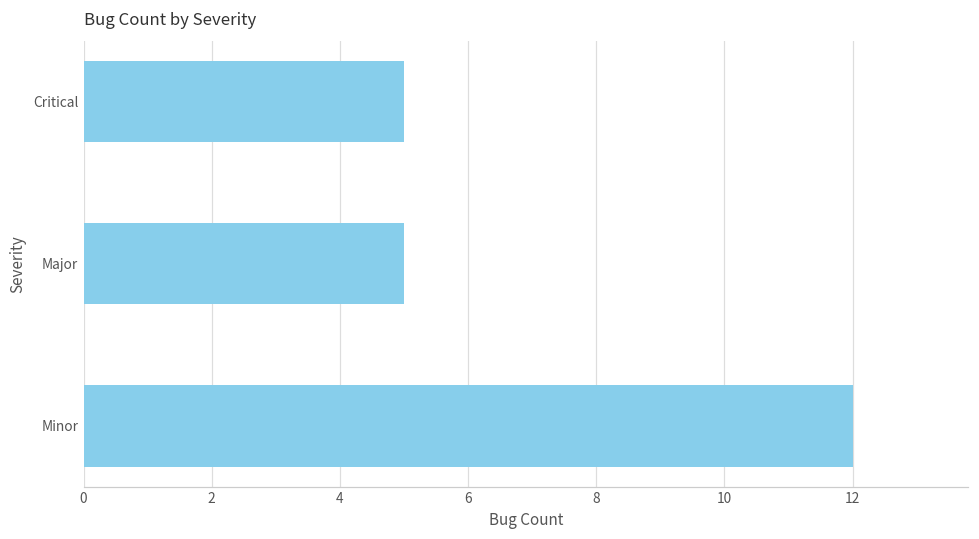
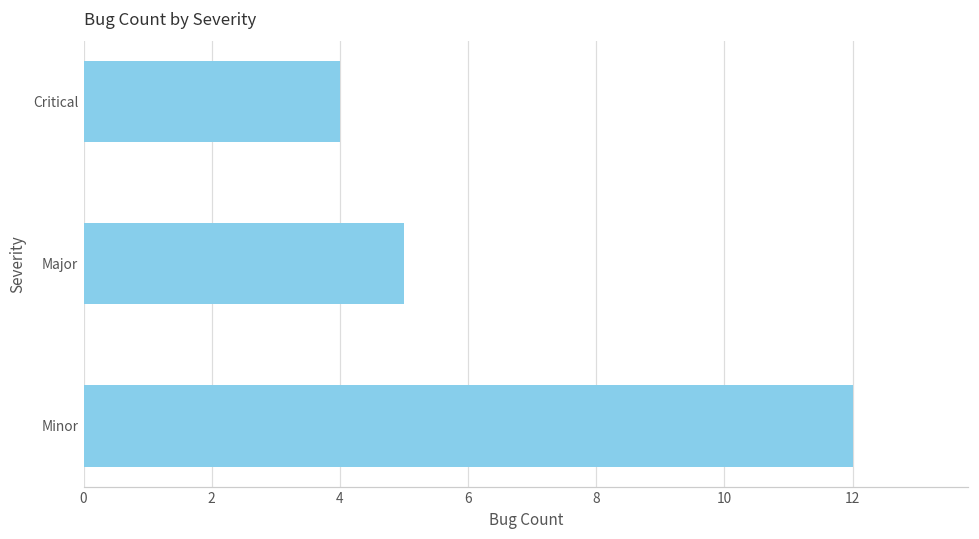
  {
-   "Critical": 5,
+   "Critical": 4,
    "Major": 5,
    "Minor": 12
  }
